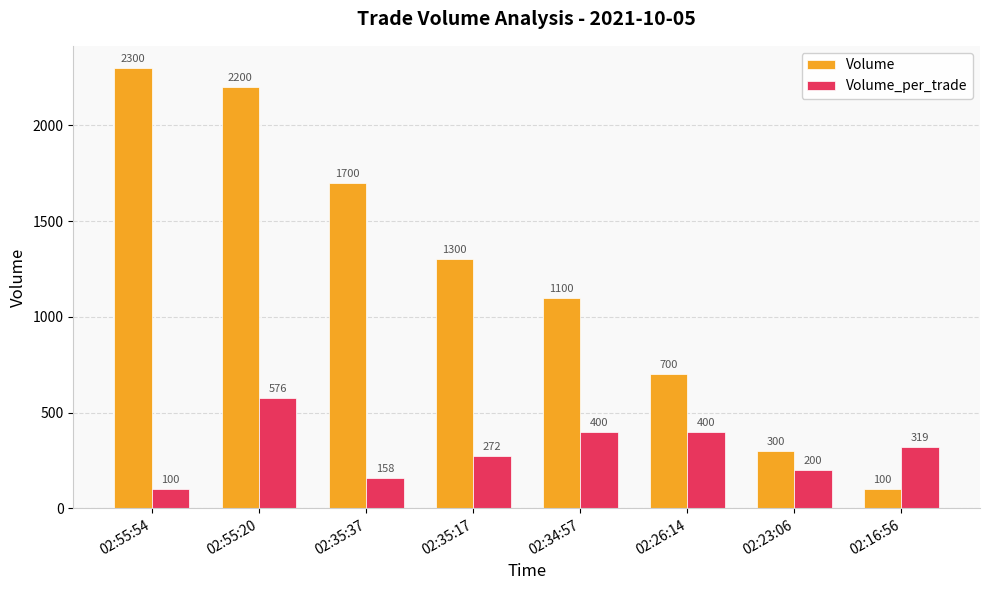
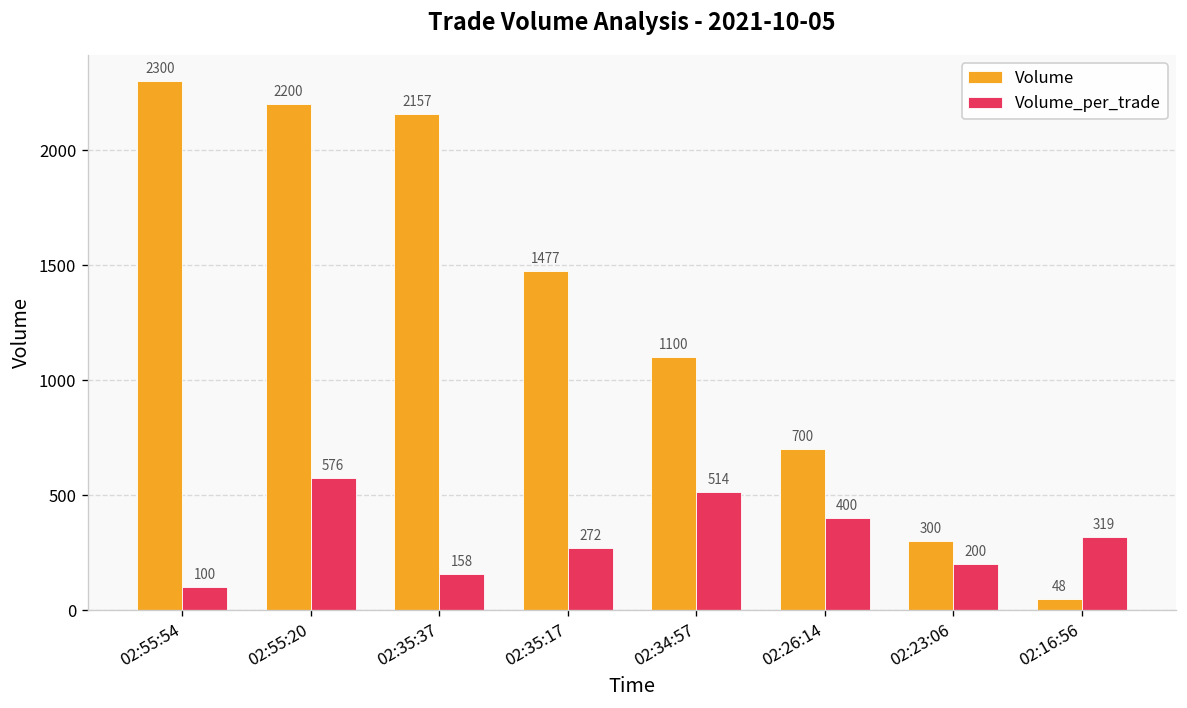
  {
    "Volume": {
      "02:55:54": 2300,
      "02:55:20": 2200,
-     "02:35:37": 1700,
-     "02:35:17": 1300,
+     "02:35:37": 2157,
+     "02:35:17": 1477,
      "02:34:57": 1100,
      "02:26:14": 700,
      "02:23:06": 300,
-     "02:16:56": 100
+     "02:16:56": 48
    },
    "Volume_per_trade": {
      "02:55:54": 100,
      "02:55:20": 576,
      "02:35:37": 158,
      "02:35:17": 272,
-     "02:34:57": 400,
+     "02:34:57": 514,
      "02:26:14": 400,
      "02:23:06": 200,
      "02:16:56": 319
    }
  }
